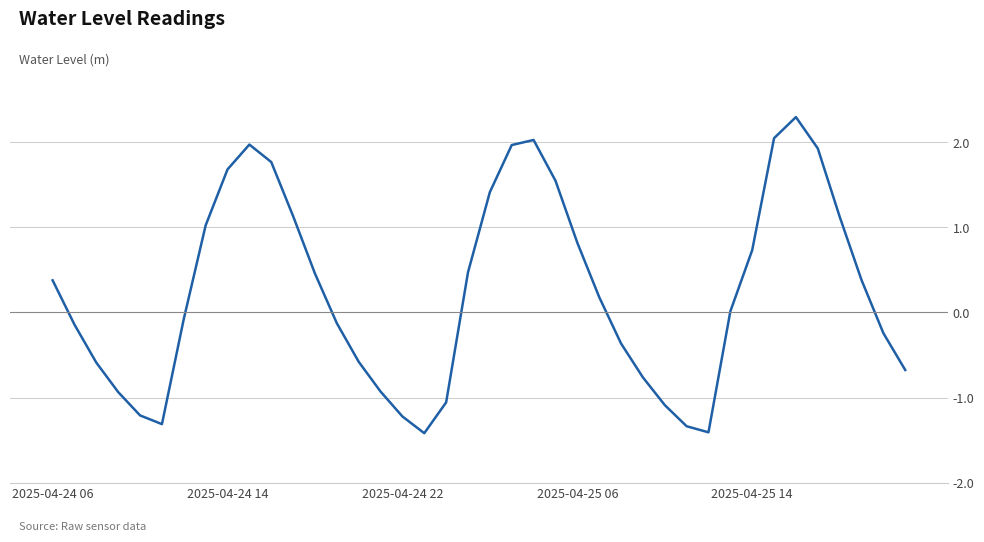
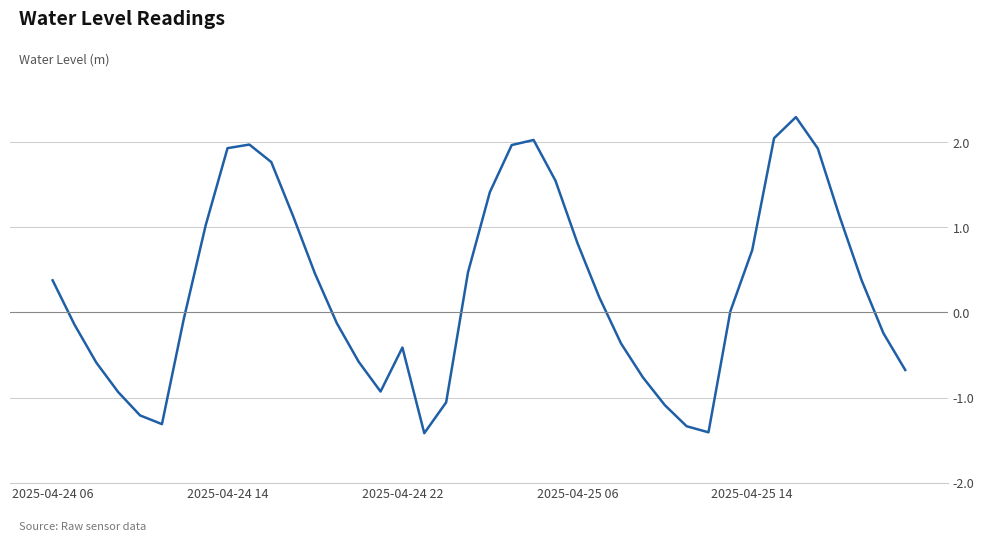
  {
    "2025-04-24 06": 0.4,
-   "2025-04-24 14": 1.7,
-   "2025-04-24 22": -1.2,
+   "2025-04-24 14": 1.9,
+   "2025-04-24 22": -0.4,
    "2025-04-25 06": 0.8,
    "2025-04-25 14": 0.7
  }
